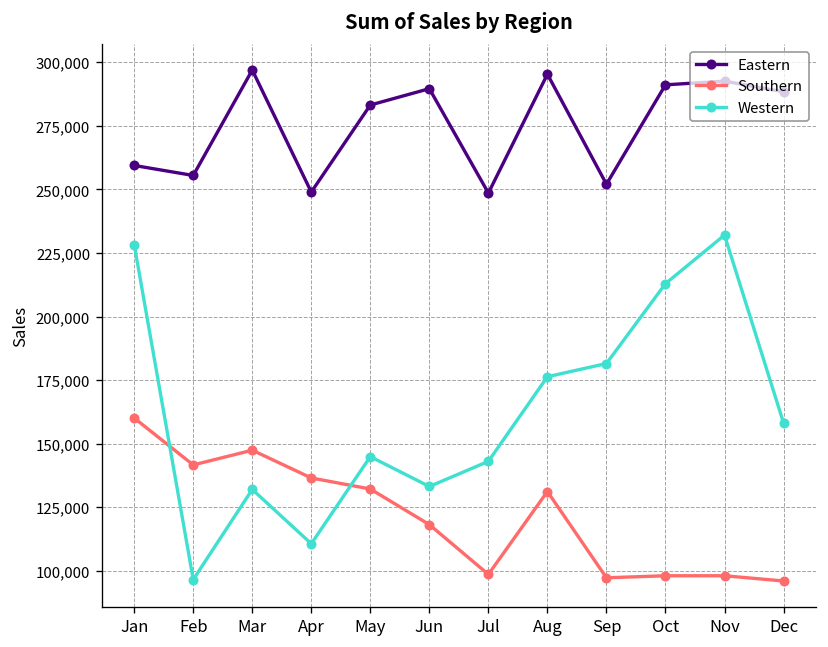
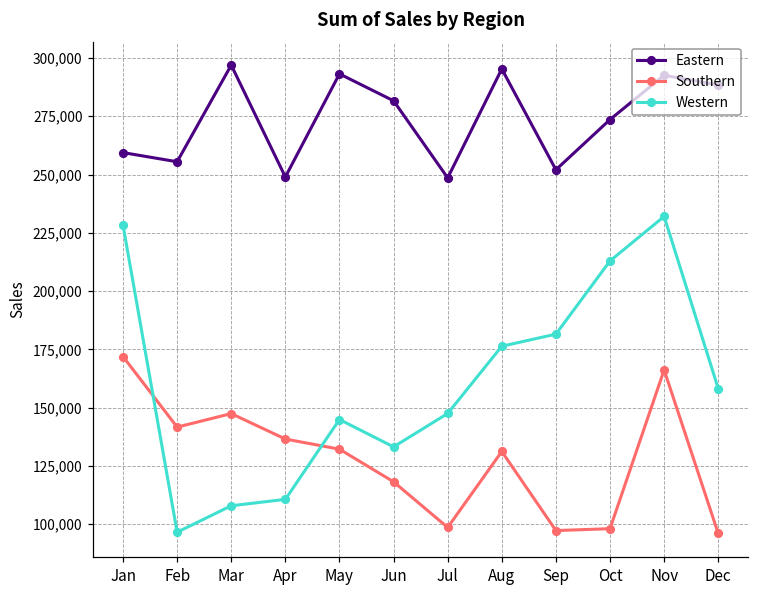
  {
    "Eastern": {
      "Jan": "259,000",
      "Feb": "255,000",
      "Mar": "297,000",
      "Apr": "249,000",
-     "May": "283,000",
-     "Jun": "290,000",
+     "May": "293,000",
+     "Jun": "282,000",
      "Jul": "249,000",
      "Aug": "295,000",
      "Sep": "252,000",
-     "Oct": "291,000"
+     "Oct": "274,000"
    },
    "Southern": {
-     "Jan": "160,000",
+     "Jan": "172,000",
      "Feb": "142,000",
      "Mar": "147,000",
      "Apr": "137,000",
      "May": "132,000",
      "Jun": "118,000",
      "Jul": "99,000",
      "Aug": "131,000",
      "Sep": "97,000",
      "Oct": "98,000",
-     "Nov": "98,000",
+     "Nov": "166,000",
      "Dec": "96,000"
    },
    "Western": {
      "Jan": "228,000",
      "Feb": "97,000",
-     "Mar": "132,000",
+     "Mar": "108,000",
      "Apr": "111,000",
      "May": "145,000",
      "Jun": "133,000",
-     "Jul": "143,000",
+     "Jul": "147,000",
      "Aug": "176,000",
      "Sep": "182,000",
      "Oct": "213,000",
      "Nov": "232,000",
      "Dec": "158,000"
    }
  }
